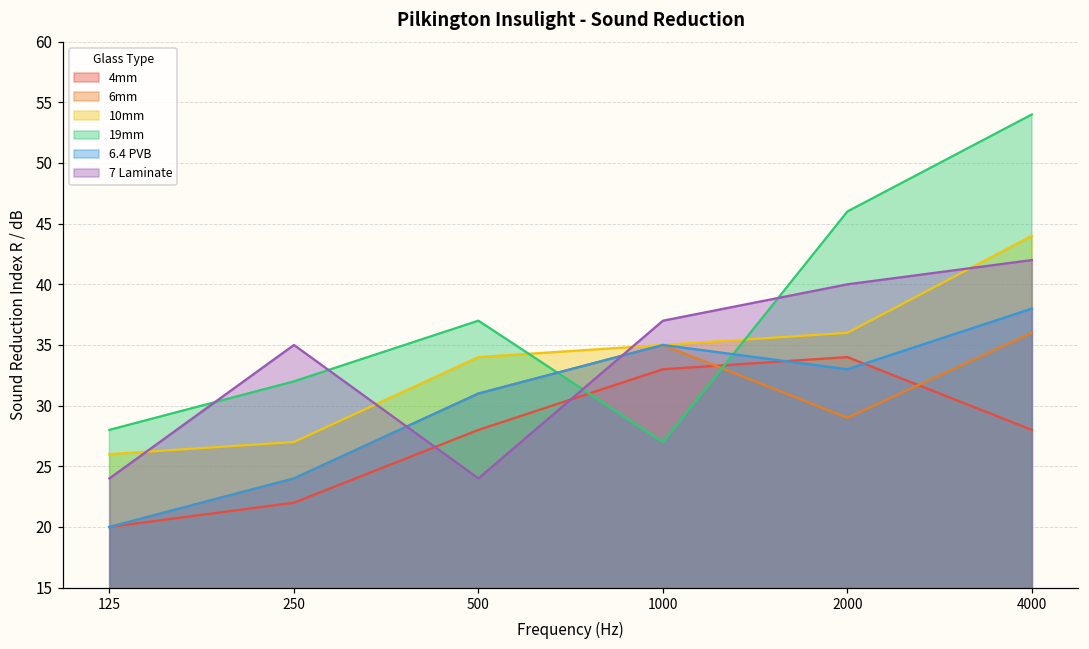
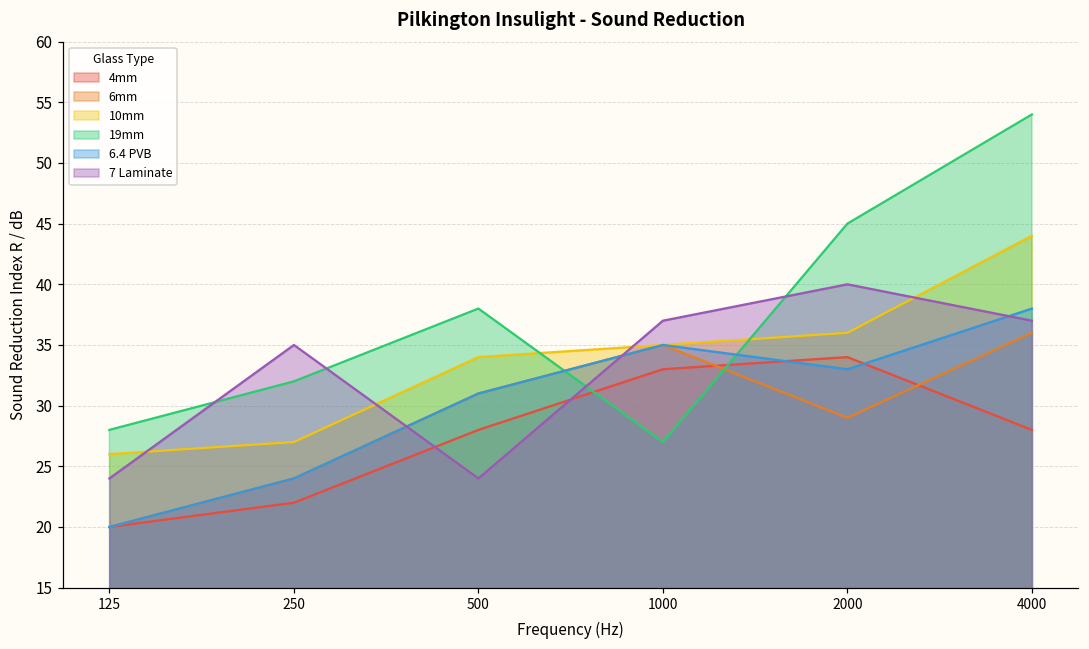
  {
    "19mm": {
      "125": 28,
      "250": 32,
-     "500": 37,
+     "500": 38,
      "1000": 27,
-     "2000": 46,
+     "2000": 45,
      "4000": 54
    },
    "6.4 PVB": {
      "2000": 33,
      "4000": 38
    },
    "7 Laminate": {
      "125": 24,
      "250": 35,
      "500": 24,
      "1000": 37,
      "2000": 40,
-     "4000": 42
+     "4000": 37
    }
  }
